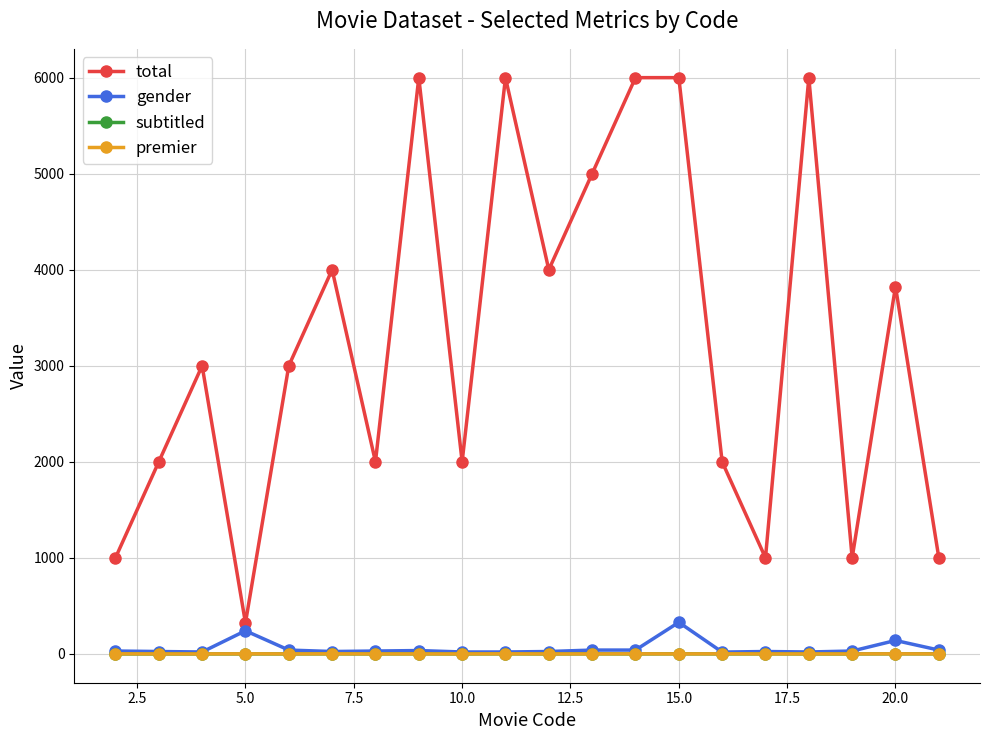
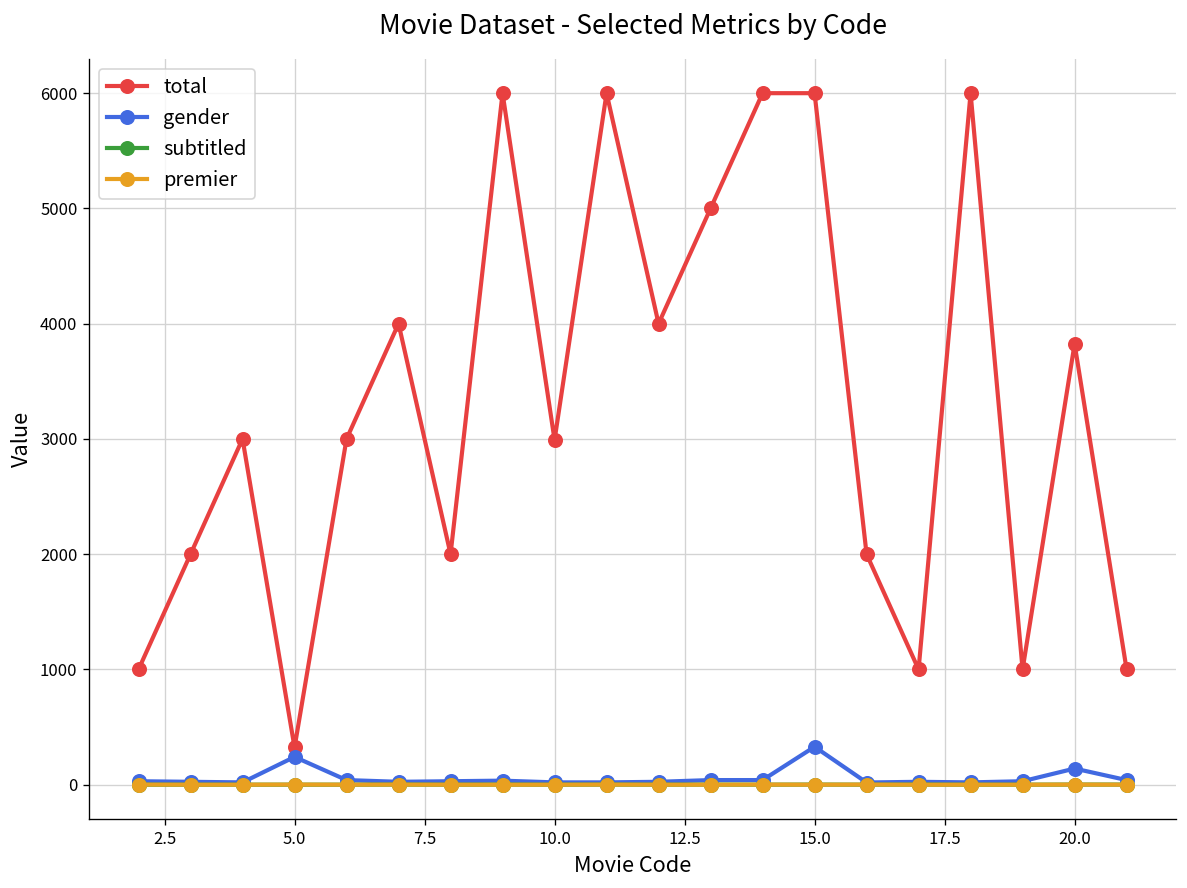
  {
    "total": {
      "5.0": 300,
-     "10.0": 2000,
+     "10.0": 3000,
      "15.0": 6000,
      "20.0": 3800
    },
    "gender": {
      "5.0": 200,
      "15.0": 300,
      "20.0": 100
    },
    "premier": {
      "5.0": 0,
      "15.0": 0,
      "20.0": 0
    }
  }
